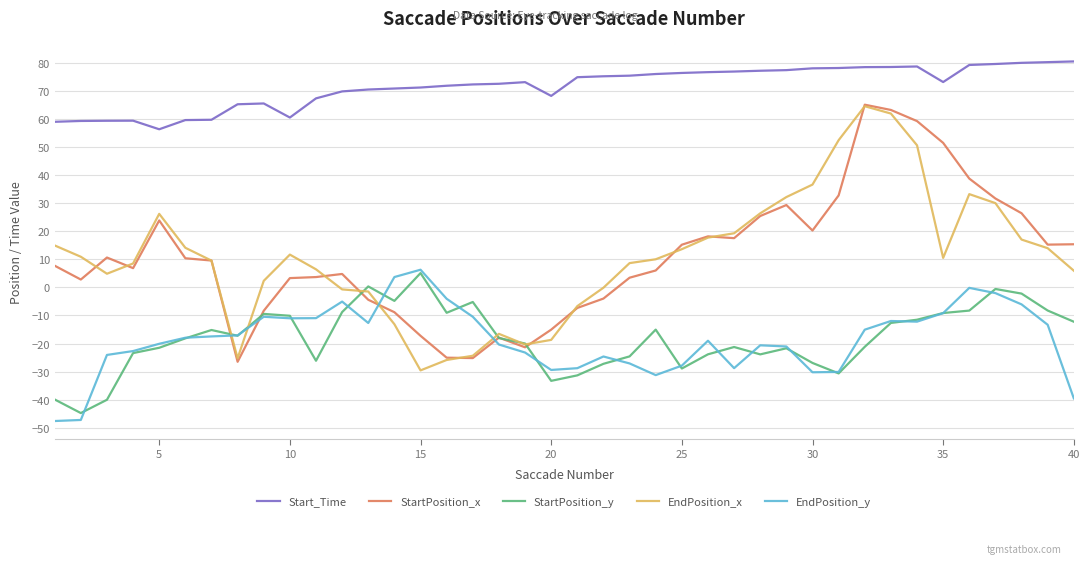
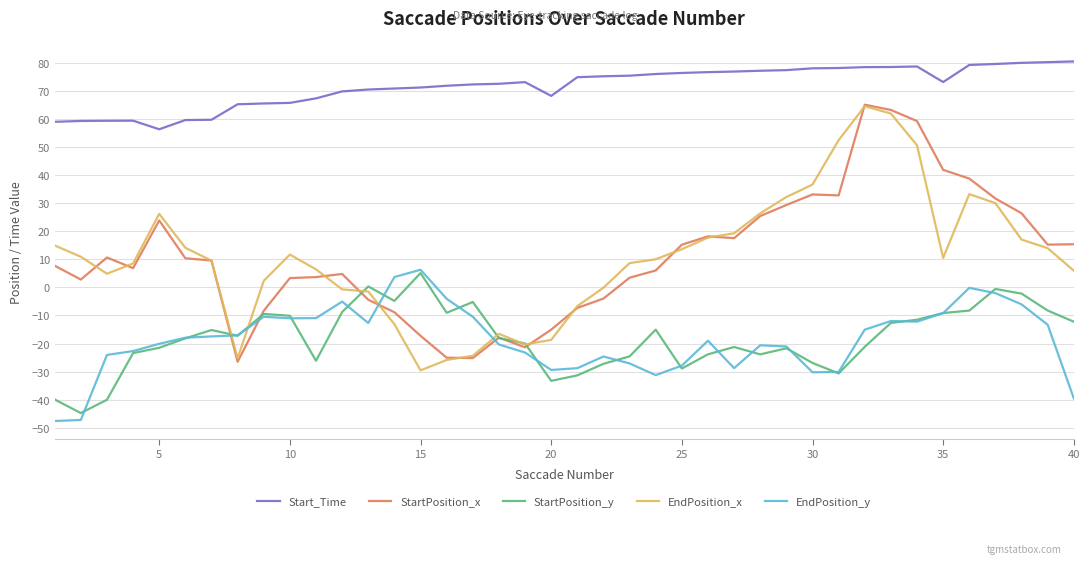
  {
    "Start_Time": {
      "5": 56,
-     "10": 60,
+     "10": 66,
      "15": 71,
      "20": 68,
      "25": 76,
      "30": 78,
      "35": 73,
      "40": 80
    },
    "StartPosition_x": {
      "5": 24,
      "10": 3,
      "15": -17,
      "20": -15,
      "25": 15,
-     "30": 20,
-     "35": 51,
+     "30": 33,
+     "35": 42,
      "40": 15
    },
    "StartPosition_y": {
      "5": -22,
      "15": 5,
      "20": -33,
      "25": -29,
      "30": -27,
      "40": -12
    },
    "EndPosition_x": {
      "5": 26,
      "10": 12,
      "15": -30,
      "20": -19,
      "25": 14,
      "30": 37,
      "35": 10,
      "40": 6
    },
    "EndPosition_y": {
      "5": -20,
      "15": 6,
      "20": -29,
      "25": -28,
      "30": -30,
      "40": -40
    }
  }
